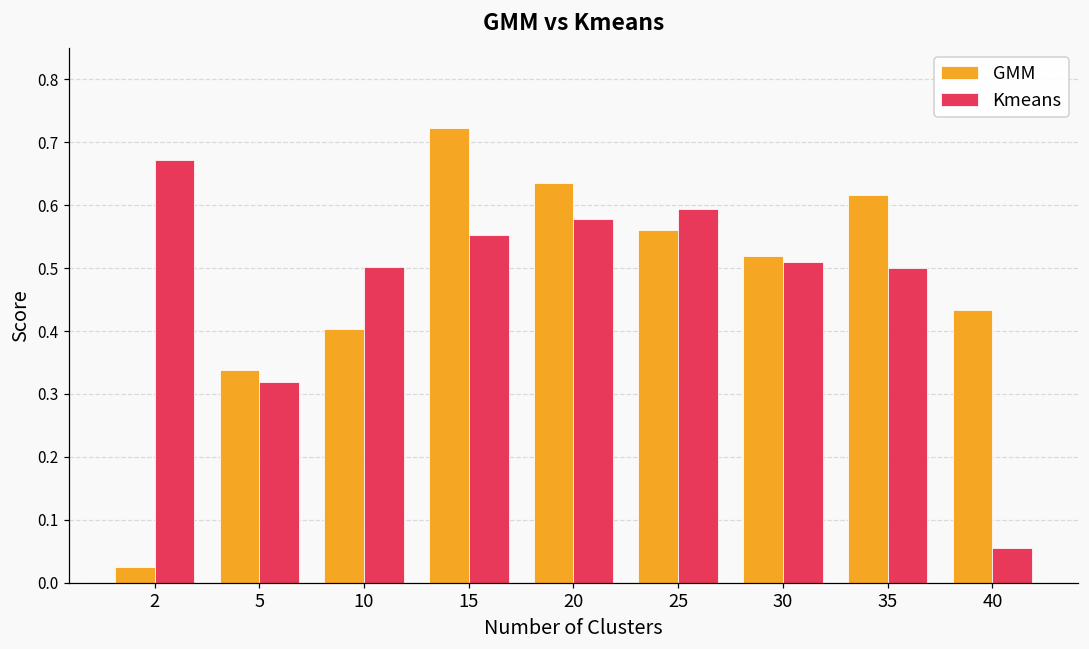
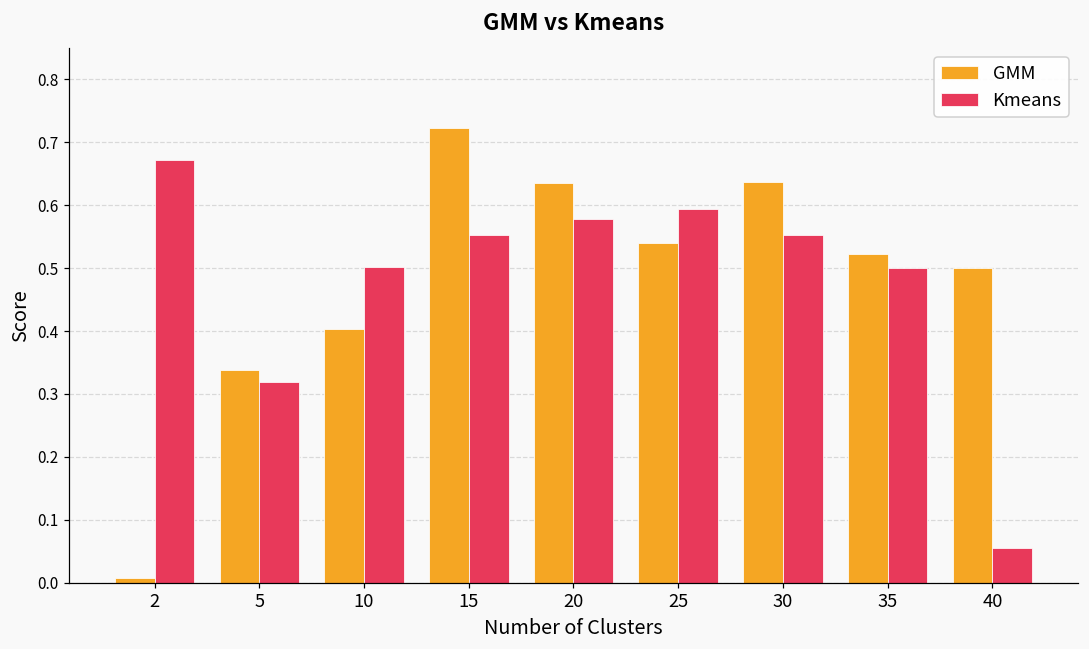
  {
    "GMM": {
-     "2": 0.03,
+     "2": 0.01,
      "5": 0.34,
      "10": 0.40,
      "15": 0.72,
      "20": 0.64,
-     "25": 0.56,
-     "30": 0.52,
-     "35": 0.62,
-     "40": 0.43
+     "25": 0.54,
+     "30": 0.64,
+     "35": 0.52,
+     "40": 0.50
    },
    "Kmeans": {
      "2": 0.67,
      "5": 0.32,
      "10": 0.50,
      "15": 0.55,
      "20": 0.58,
      "25": 0.59,
-     "30": 0.51,
+     "30": 0.55,
      "35": 0.50,
      "40": 0.06
    }
  }
